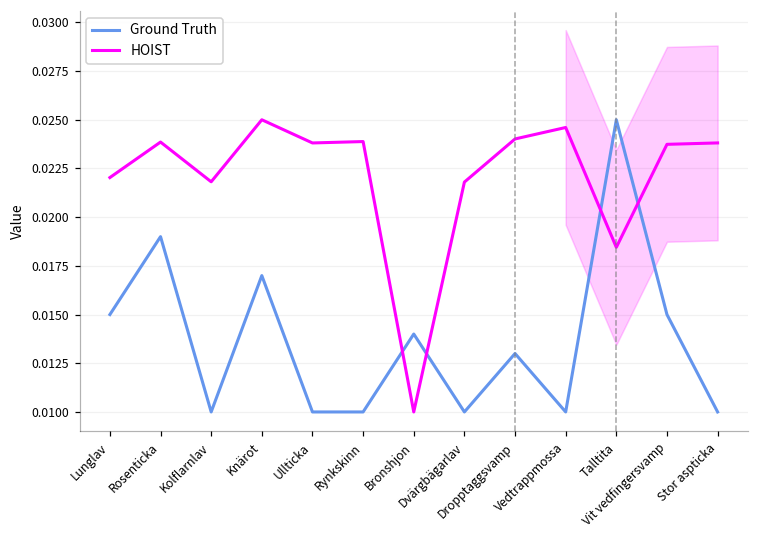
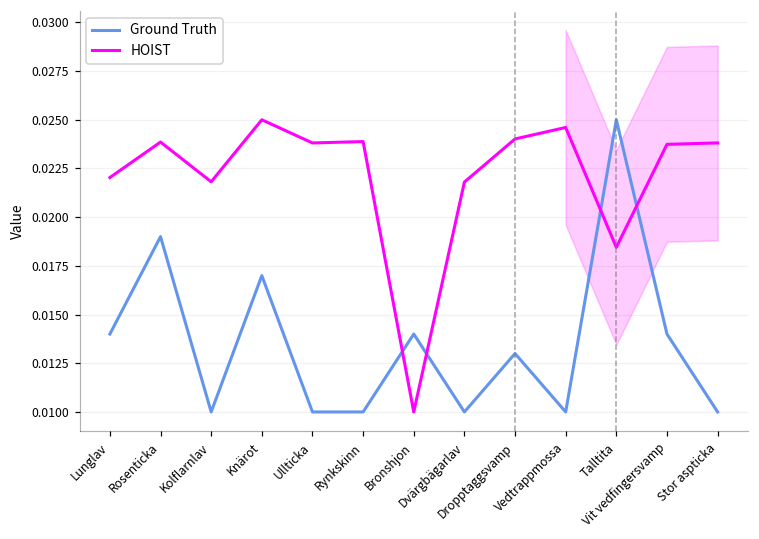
  {
    "Ground Truth": {
-     "Lunglav": 0.0150,
+     "Lunglav": 0.0140,
      "Rosenticka": 0.0190,
      "Kolflarnlav": 0.0100,
      "Knärot": 0.0170,
      "Ullticka": 0.0100,
      "Rynkskinn": 0.0100,
      "Bronshjon": 0.0140,
      "Dvärgbägarlav": 0.0100,
      "Dropptaggsvamp": 0.0130,
      "Vedtrappmossa": 0.0100,
      "Talltita": 0.0250,
-     "Vit vedfingersvamp": 0.0150,
+     "Vit vedfingersvamp": 0.0140,
      "Stor aspticka": 0.0100
    }
  }
